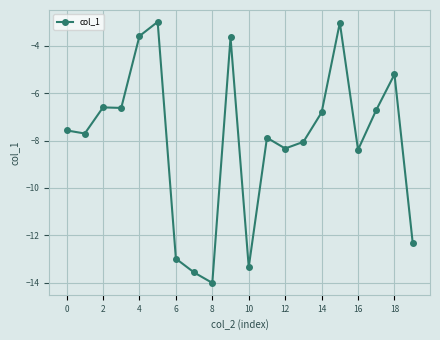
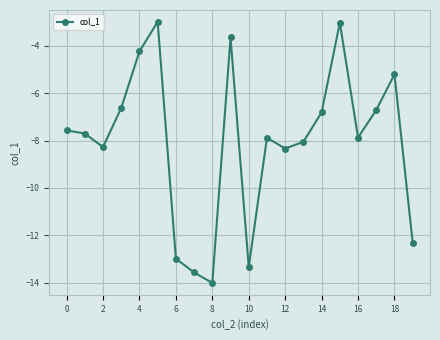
  {
    "0": -7.6,
-   "2": -6.6,
-   "4": -3.6,
+   "2": -8.3,
+   "4": -4.2,
    "6": -13.0,
    "8": -14.0,
    "10": -13.3,
    "12": -8.3,
    "14": -6.8,
-   "16": -8.4,
+   "16": -7.9,
    "18": -5.2
  }
